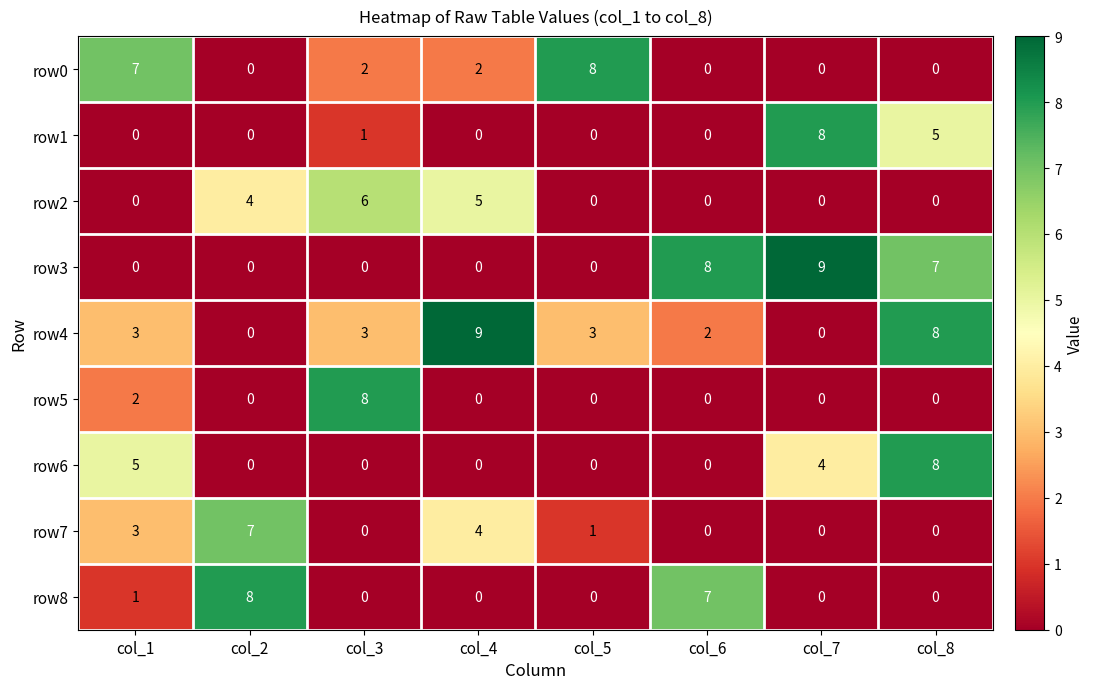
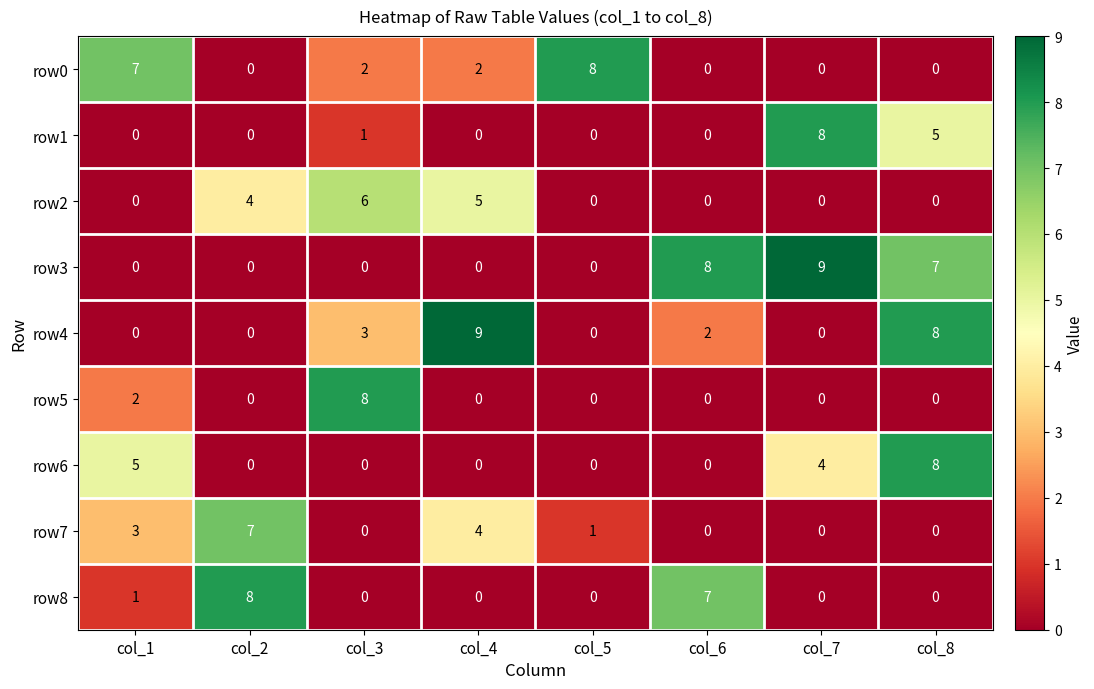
  {
    "row0": {
      "col_1": 7,
      "col_2": 0,
      "col_3": 2,
      "col_4": 2,
      "col_5": 8,
      "col_6": 0,
      "col_7": 0,
      "col_8": 0
    },
    "row1": {
      "col_1": 0,
      "col_2": 0,
      "col_3": 1,
      "col_4": 0,
      "col_5": 0,
      "col_6": 0,
      "col_7": 8,
      "col_8": 5
    },
    "row2": {
      "col_1": 0,
      "col_2": 4,
      "col_3": 6,
      "col_4": 5,
      "col_5": 0,
      "col_6": 0,
      "col_7": 0,
      "col_8": 0
    },
    "row3": {
      "col_1": 0,
      "col_2": 0,
      "col_3": 0,
      "col_4": 0,
      "col_5": 0,
      "col_6": 8,
      "col_7": 9,
      "col_8": 7
    },
    "row4": {
-     "col_1": 3,
+     "col_1": 0,
      "col_2": 0,
      "col_3": 3,
      "col_4": 9,
-     "col_5": 3,
+     "col_5": 0,
      "col_6": 2,
      "col_7": 0,
      "col_8": 8
    },
    "row5": {
      "col_1": 2,
      "col_2": 0,
      "col_3": 8,
      "col_4": 0,
      "col_5": 0,
      "col_6": 0,
      "col_7": 0,
      "col_8": 0
    },
    "row6": {
      "col_1": 5,
      "col_2": 0,
      "col_3": 0,
      "col_4": 0,
      "col_5": 0,
      "col_6": 0,
      "col_7": 4,
      "col_8": 8
    },
    "row7": {
      "col_1": 3,
      "col_2": 7,
      "col_3": 0,
      "col_4": 4,
      "col_5": 1,
      "col_6": 0,
      "col_7": 0,
      "col_8": 0
    },
    "row8": {
      "col_1": 1,
      "col_2": 8,
      "col_3": 0,
      "col_4": 0,
      "col_5": 0,
      "col_6": 7,
      "col_7": 0,
      "col_8": 0
    }
  }
